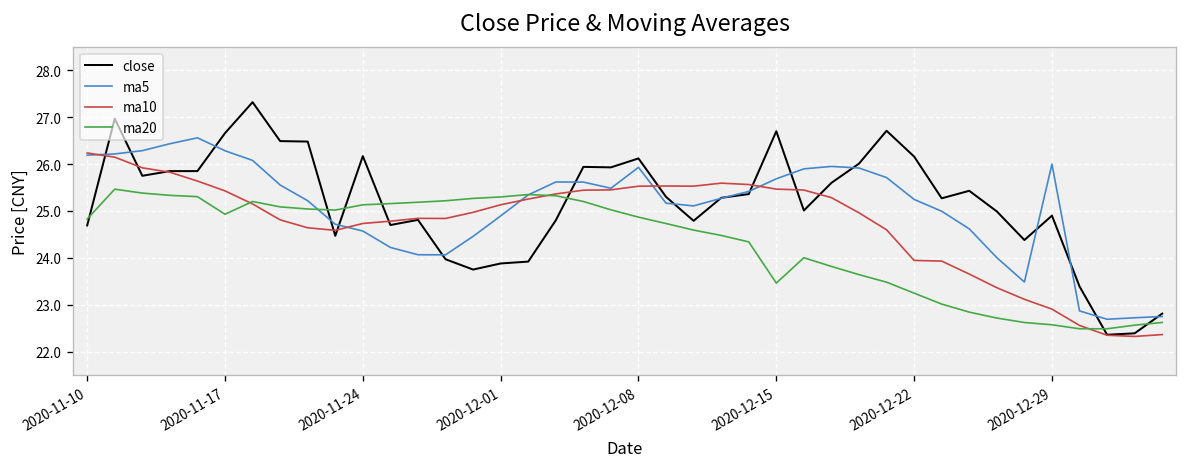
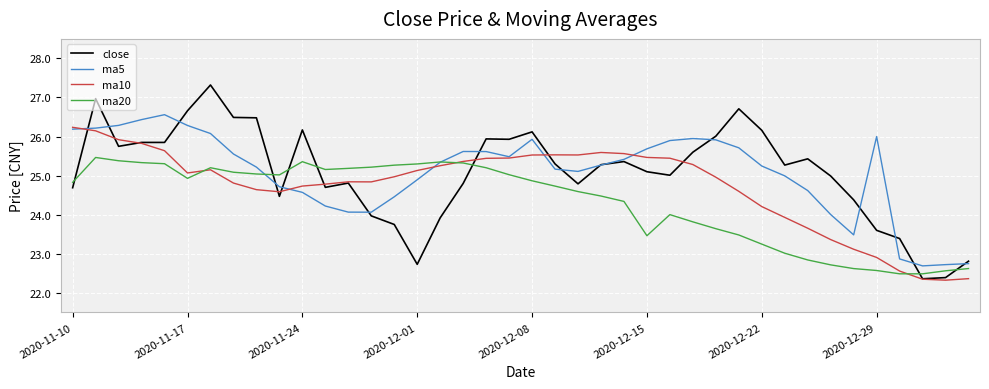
  {
    "close": {
      "2020-11-10": 24.7,
      "2020-11-17": 26.7,
      "2020-11-24": 26.2,
-     "2020-12-01": 23.9,
+     "2020-12-01": 22.7,
      "2020-12-08": 26.1,
-     "2020-12-15": 26.7,
+     "2020-12-15": 25.1,
      "2020-12-22": 26.2,
-     "2020-12-29": 24.9
+     "2020-12-29": 23.6
    },
    "ma5": {
      "2020-11-17": 26.3,
      "2020-11-24": 24.6,
      "2020-12-01": 24.9,
      "2020-12-08": 25.9,
      "2020-12-15": 25.7,
      "2020-12-22": 25.2,
      "2020-12-29": 26.0
    },
    "ma10": {
-     "2020-11-17": 25.4,
+     "2020-11-17": 25.1,
      "2020-11-24": 24.7,
      "2020-12-01": 25.1,
      "2020-12-08": 25.5,
      "2020-12-15": 25.5,
-     "2020-12-22": 23.9,
+     "2020-12-22": 24.2,
      "2020-12-29": 22.9
    },
    "ma20": {
      "2020-11-10": 24.8,
      "2020-11-17": 24.9,
-     "2020-11-24": 25.1,
+     "2020-11-24": 25.4,
      "2020-12-01": 25.3,
      "2020-12-08": 24.9,
      "2020-12-15": 23.5,
      "2020-12-22": 23.2,
      "2020-12-29": 22.6
    }
  }
